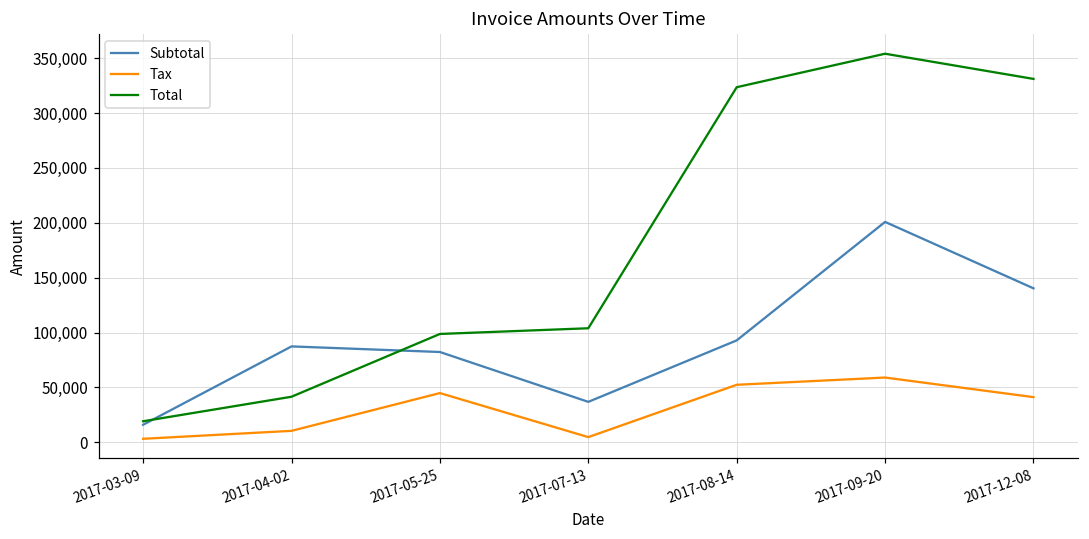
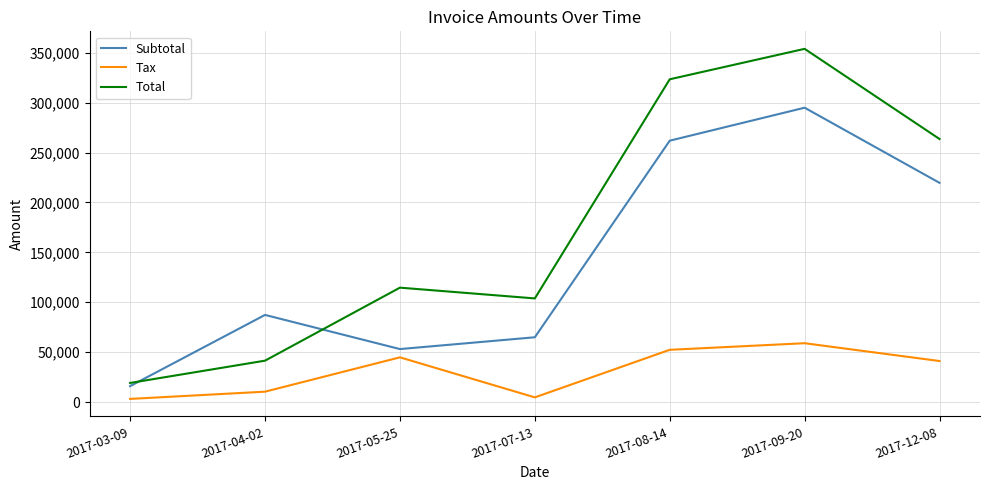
  {
    "Subtotal": {
      "2017-03-09": "20,000",
      "2017-04-02": "90,000",
-     "2017-05-25": "80,000",
-     "2017-07-13": "40,000",
-     "2017-08-14": "90,000",
-     "2017-09-20": "200,000",
-     "2017-12-08": "140,000"
+     "2017-05-25": "50,000",
+     "2017-07-13": "60,000",
+     "2017-08-14": "260,000",
+     "2017-09-20": "290,000",
+     "2017-12-08": "220,000"
    },
    "Tax": {
      "2017-03-09": "0",
      "2017-04-02": "10,000",
      "2017-05-25": "40,000",
      "2017-07-13": "0",
      "2017-08-14": "50,000",
      "2017-09-20": "60,000",
      "2017-12-08": "40,000"
    },
    "Total": {
      "2017-03-09": "20,000",
      "2017-04-02": "40,000",
-     "2017-05-25": "100,000",
+     "2017-05-25": "110,000",
      "2017-07-13": "100,000",
      "2017-08-14": "320,000",
      "2017-09-20": "350,000",
-     "2017-12-08": "330,000"
+     "2017-12-08": "260,000"
    }
  }
